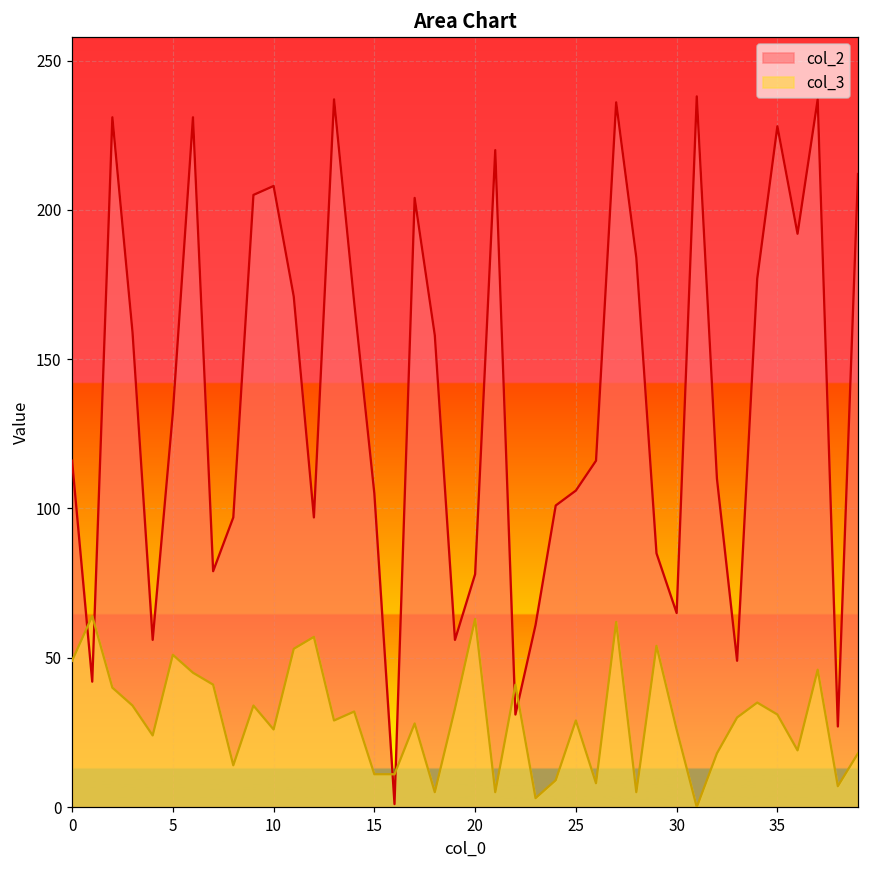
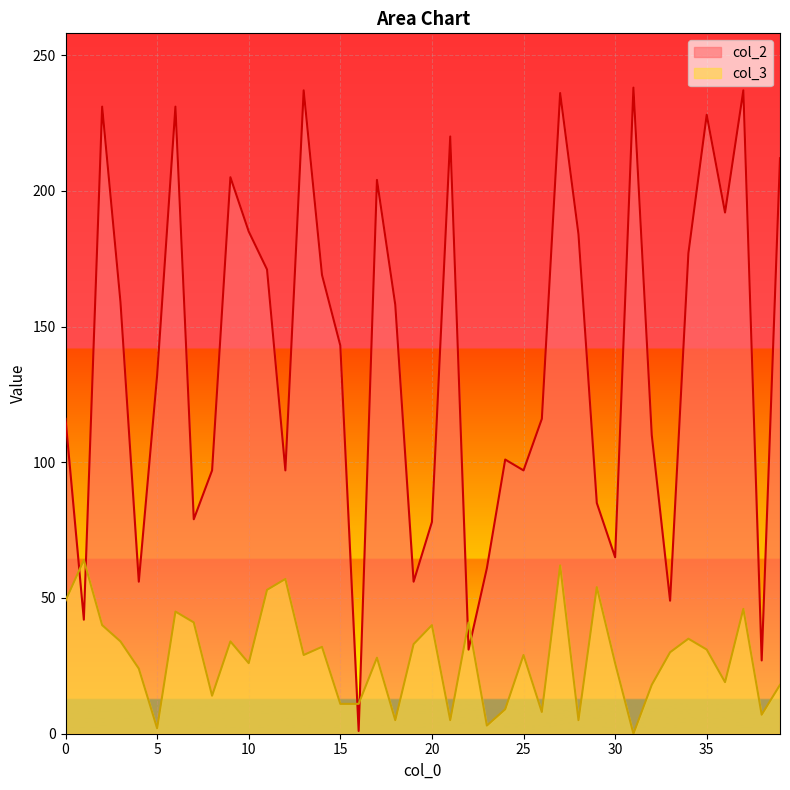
  {
    "col_2": {
      "0": 116,
      "5": 132,
-     "10": 208,
-     "15": 105,
+     "10": 185,
+     "15": 143,
      "20": 78,
-     "25": 106,
+     "25": 97,
      "30": 65,
      "35": 228
    },
    "col_3": {
      "0": 49,
-     "5": 51,
+     "5": 2,
      "10": 26,
      "15": 11,
-     "20": 63,
+     "20": 40,
      "25": 29,
      "30": 26,
      "35": 31
    }
  }
